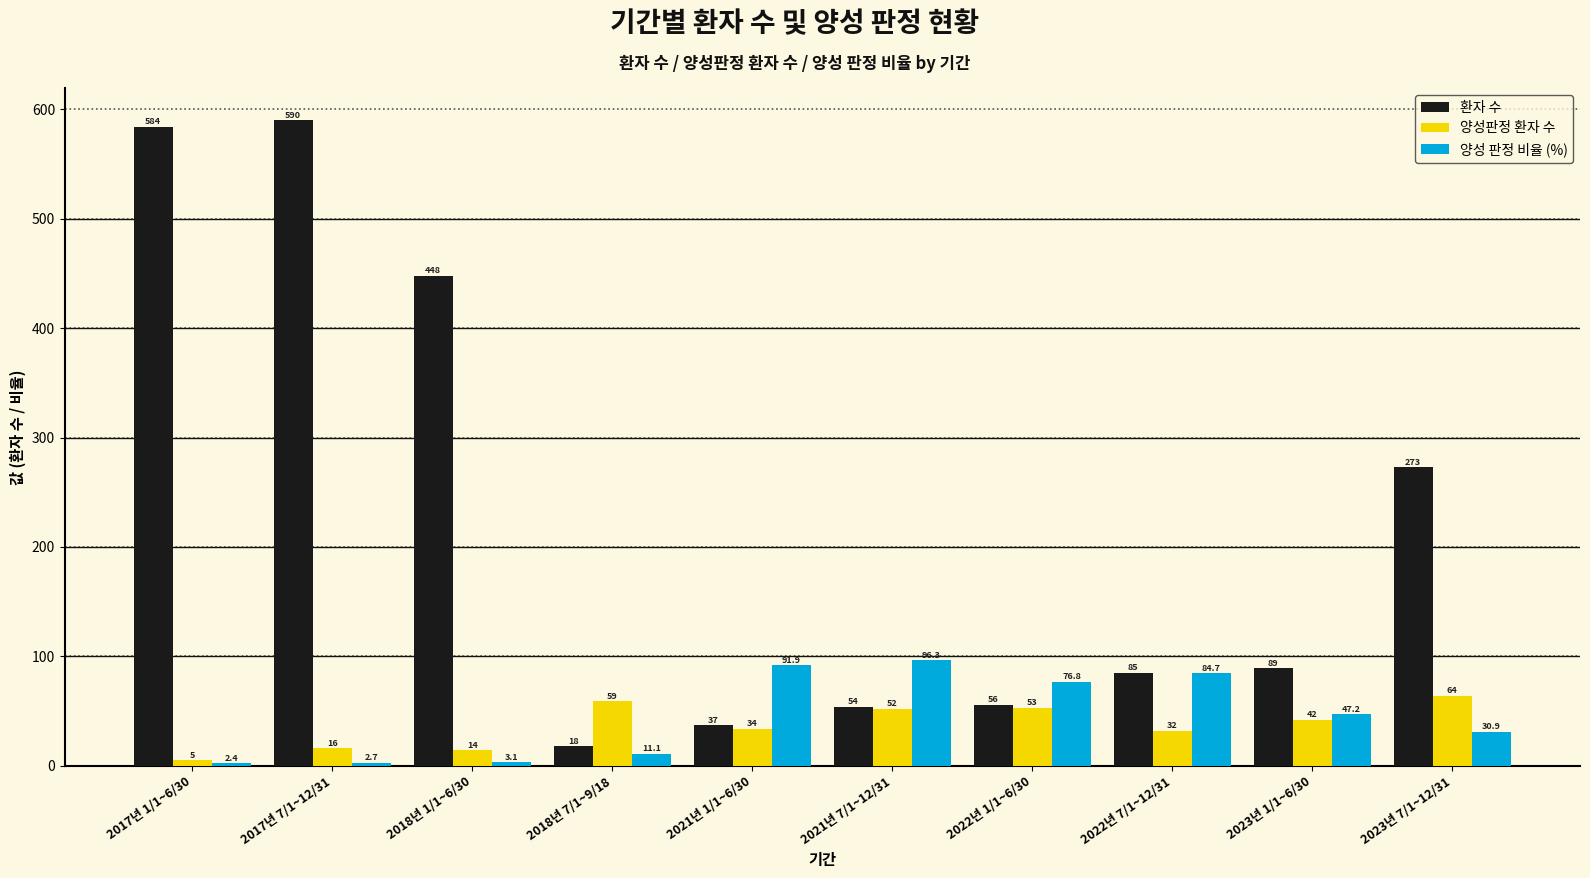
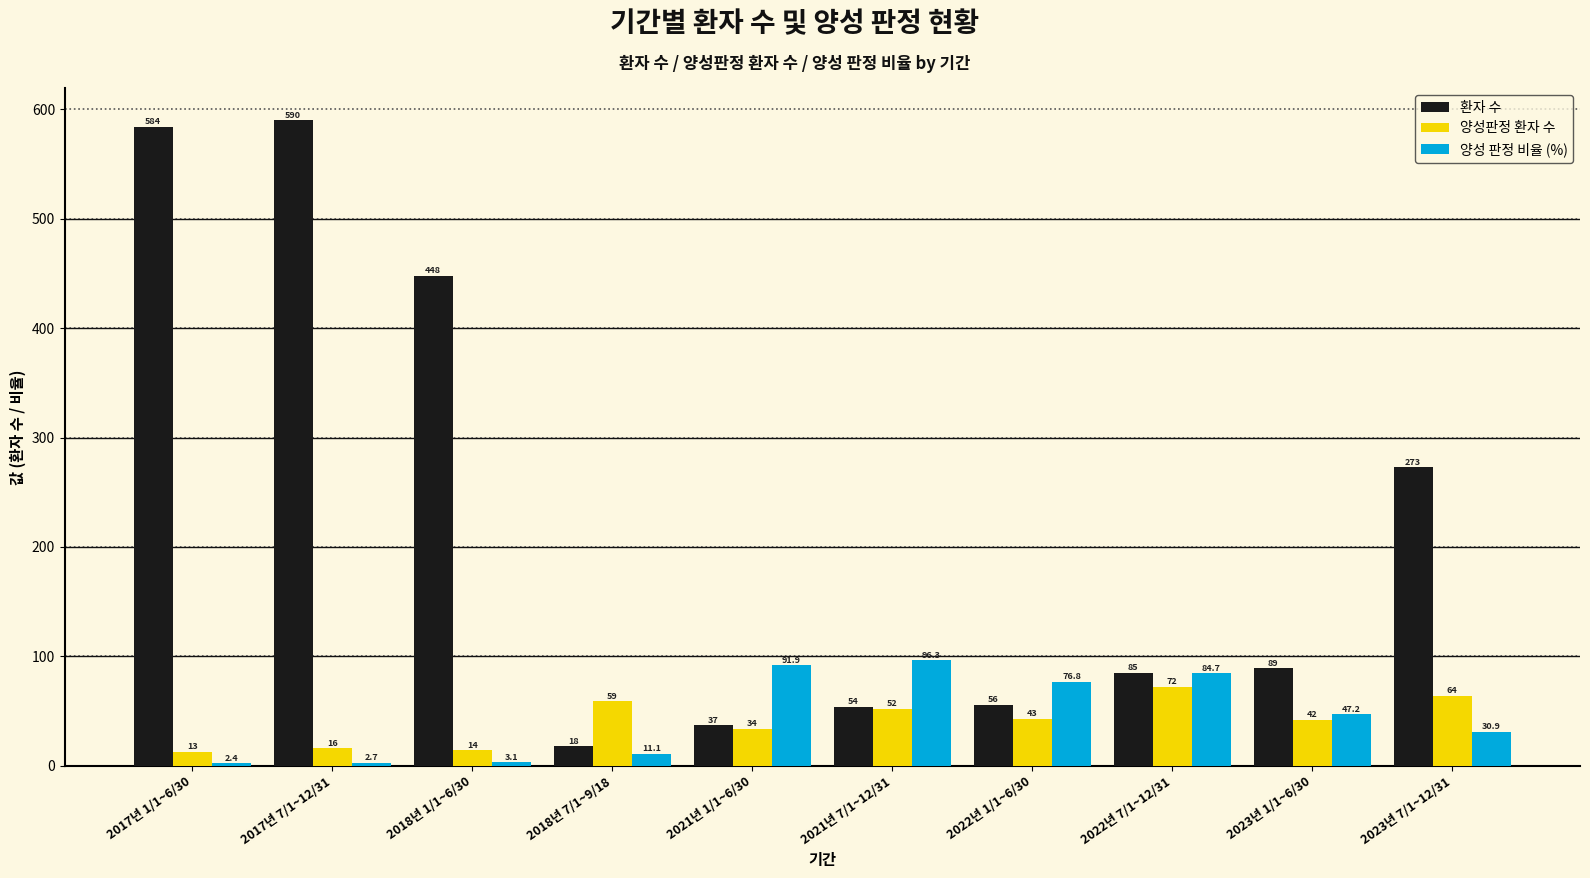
  {
    "환자 수": {
      "2017년 1/1~6/30": 584,
      "2017년 7/1~12/31": 590,
      "2018년 1/1~6/30": 448,
      "2018년 7/1~9/18": 18,
      "2021년 1/1~6/30": 37,
      "2021년 7/1~12/31": 54,
      "2022년 1/1~6/30": 56,
      "2022년 7/1~12/31": 85,
      "2023년 1/1~6/30": 89,
      "2023년 7/1~12/31": 273
    },
    "양성판정 환자 수": {
-     "2017년 1/1~6/30": 5,
+     "2017년 1/1~6/30": 13,
      "2017년 7/1~12/31": 16,
      "2018년 1/1~6/30": 14,
      "2018년 7/1~9/18": 59,
      "2021년 1/1~6/30": 34,
      "2021년 7/1~12/31": 52,
-     "2022년 1/1~6/30": 53,
-     "2022년 7/1~12/31": 32,
+     "2022년 1/1~6/30": 43,
+     "2022년 7/1~12/31": 72,
      "2023년 1/1~6/30": 42,
      "2023년 7/1~12/31": 64
    },
    "양성 판정 비율 (%)": {
      "2017년 1/1~6/30": 2.4,
      "2017년 7/1~12/31": 2.7,
      "2018년 1/1~6/30": 3.1,
      "2018년 7/1~9/18": 11.1,
      "2021년 1/1~6/30": 91.9,
      "2021년 7/1~12/31": 96.3,
      "2022년 1/1~6/30": 76.8,
      "2022년 7/1~12/31": 84.7,
      "2023년 1/1~6/30": 47.2,
      "2023년 7/1~12/31": 30.9
    }
  }
